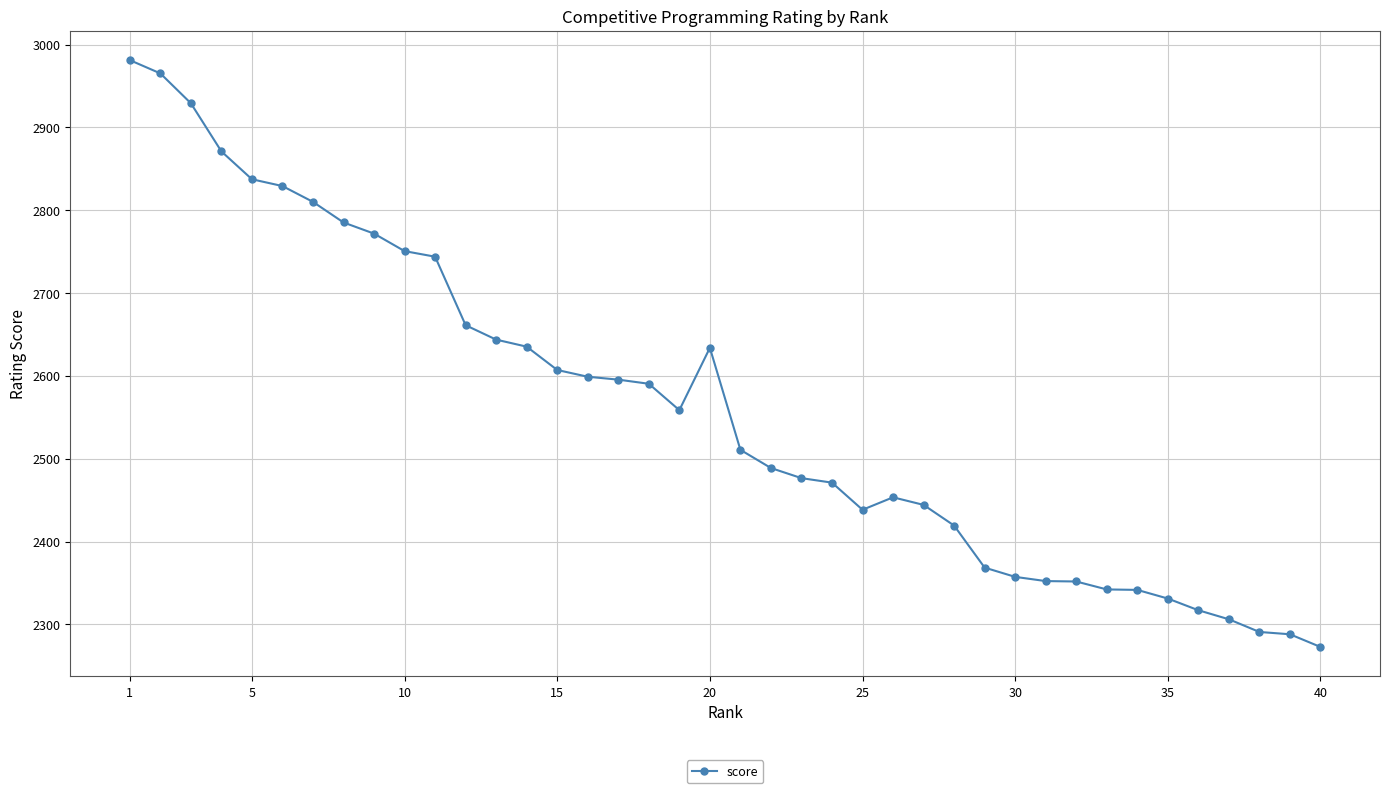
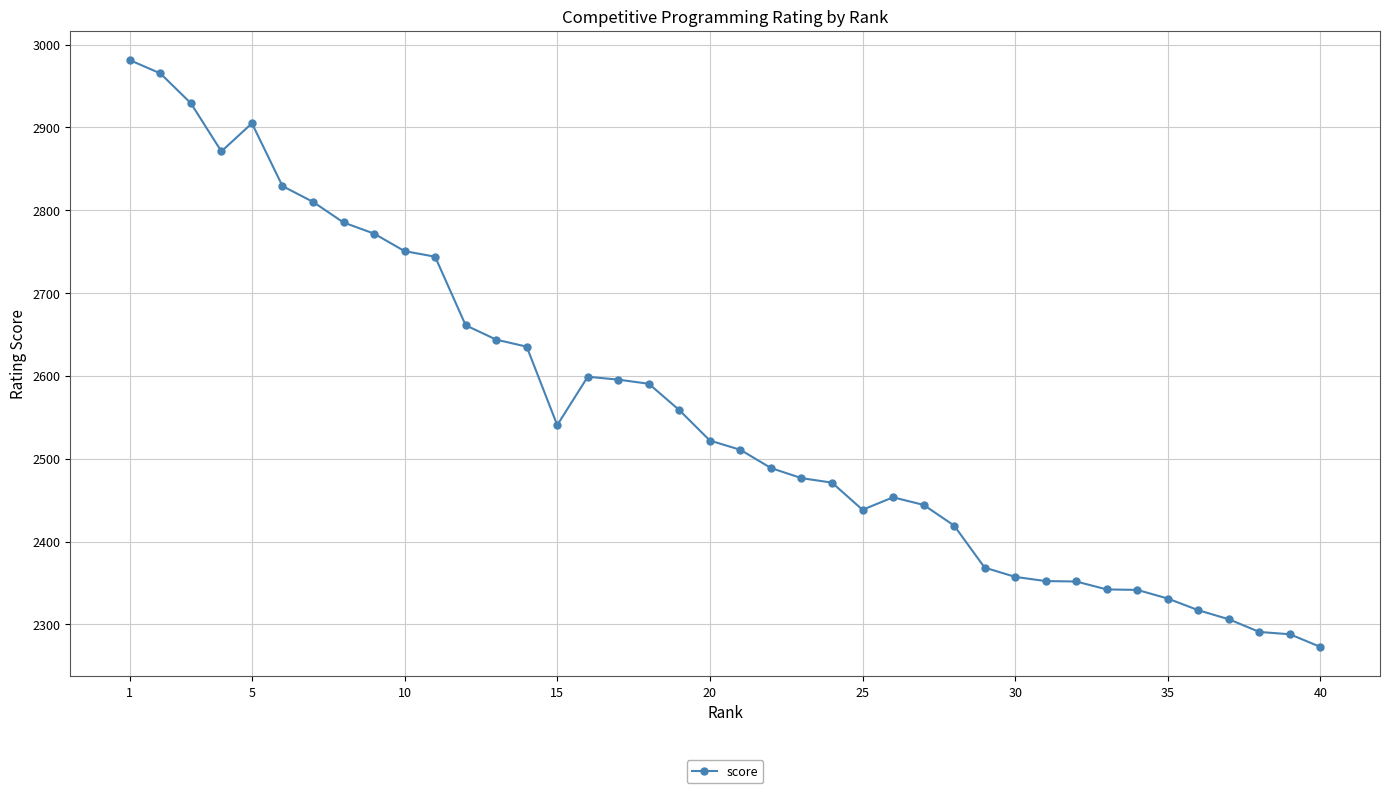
  {
    "1": 2980,
-   "5": 2840,
+   "5": 2910,
    "10": 2750,
-   "15": 2610,
-   "20": 2630,
+   "15": 2540,
+   "20": 2520,
    "25": 2440,
    "30": 2360,
    "35": 2330,
    "40": 2270
  }
